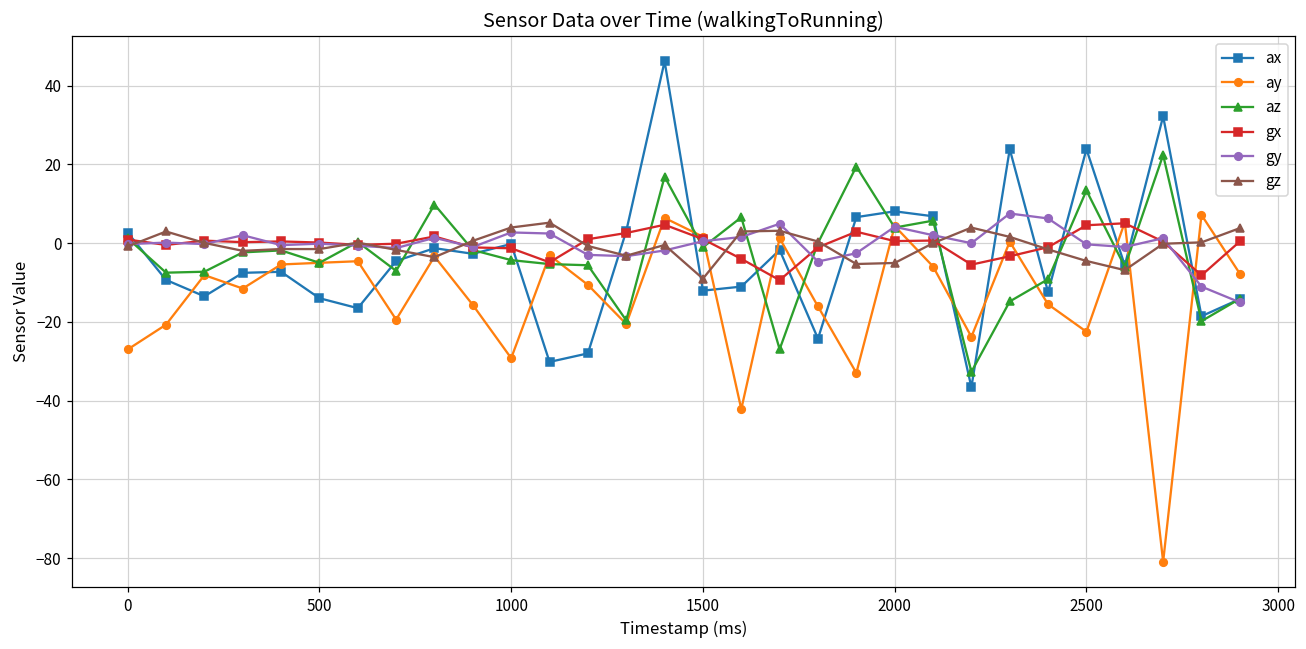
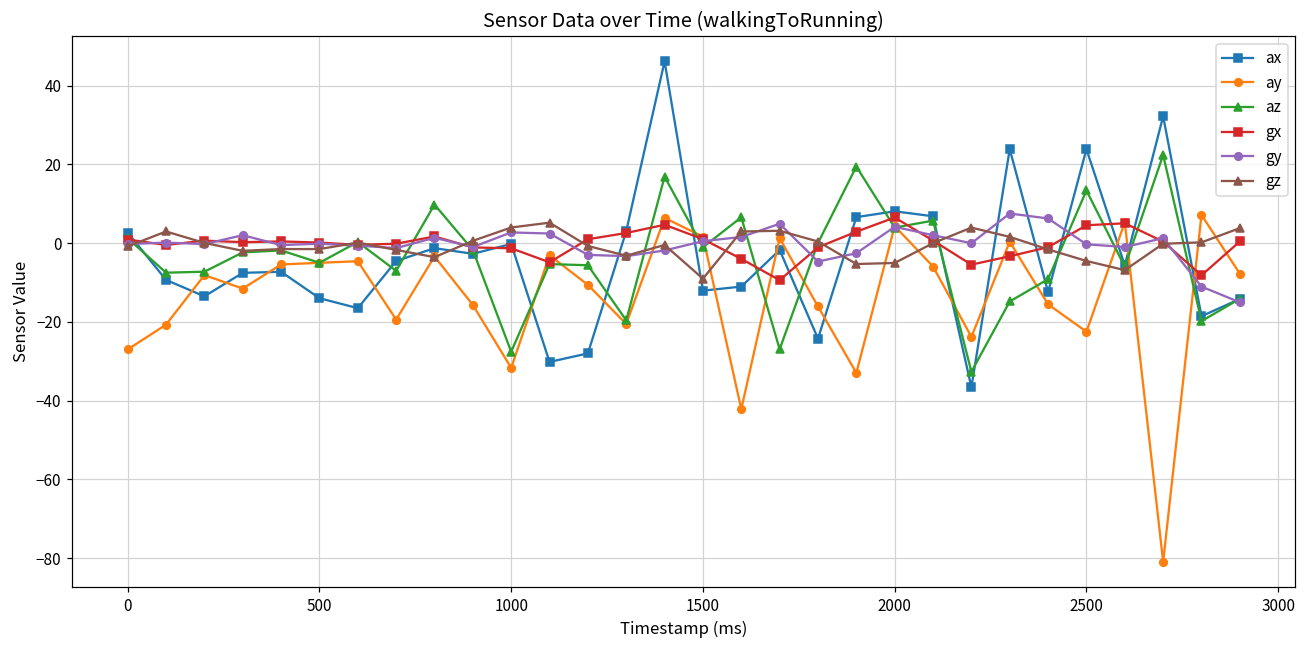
  {
    "ax": {
      "0": 3,
      "500": -14,
      "1000": 0,
      "1500": -12,
      "2000": 8,
      "2500": 24
    },
    "ay": {
      "0": -27,
-     "1000": -29,
+     "1000": -32,
      "2500": -23
    },
    "az": {
-     "1000": -4,
+     "1000": -28,
      "1500": -1,
      "2500": 13
    },
    "gx": {
      "1000": -1,
-     "2000": 1,
+     "2000": 6,
      "2500": 5
    },
    "gy": {
      "1000": 3,
      "2500": 0
    },
    "gz": {
      "500": -2,
      "1000": 4,
      "1500": -9,
      "2000": -5,
      "2500": -5
    }
  }
